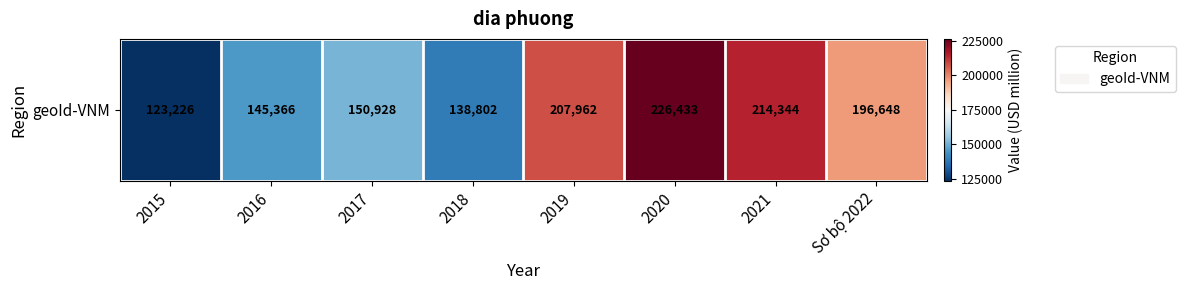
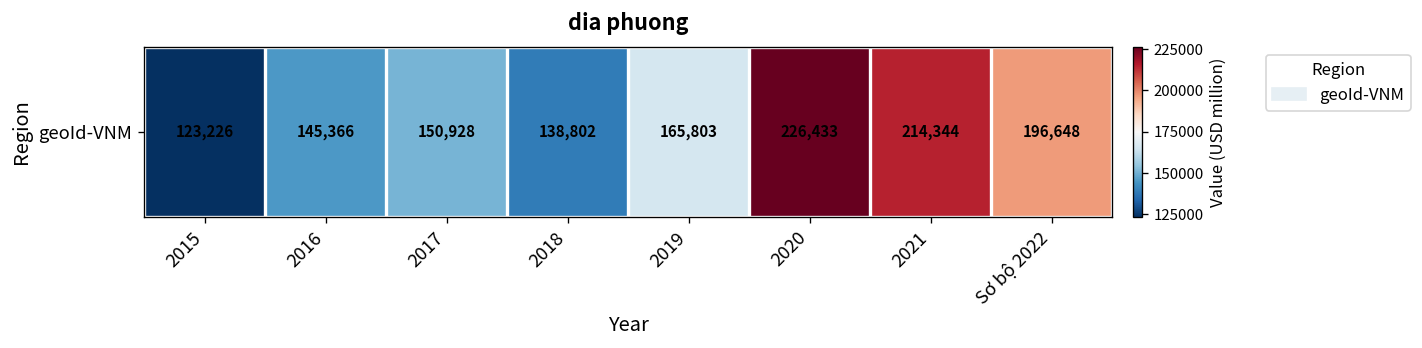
  {
    "geoId-VNM": {
      "2015": "123,226",
      "2016": "145,366",
      "2017": "150,928",
      "2018": "138,802",
-     "2019": "207,962",
+     "2019": "165,803",
      "2020": "226,433",
      "2021": "214,344",
      "Sơ bộ 2022": "196,648"
    }
  }
